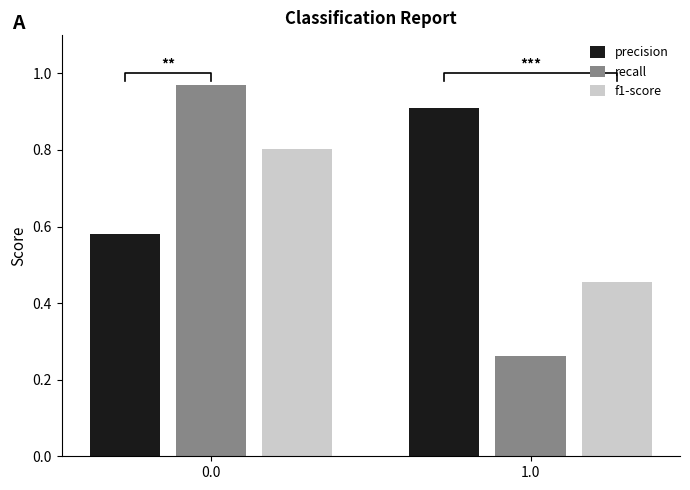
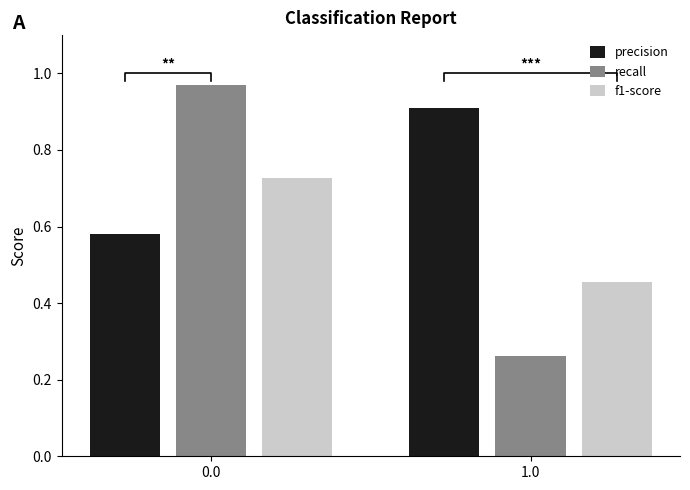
  {
    "recall": {
      "0.0": 0.97,
      "1.0": 0.26
    },
    "f1-score": {
-     "0.0": 0.80,
+     "0.0": 0.73,
      "1.0": 0.45
    }
  }
